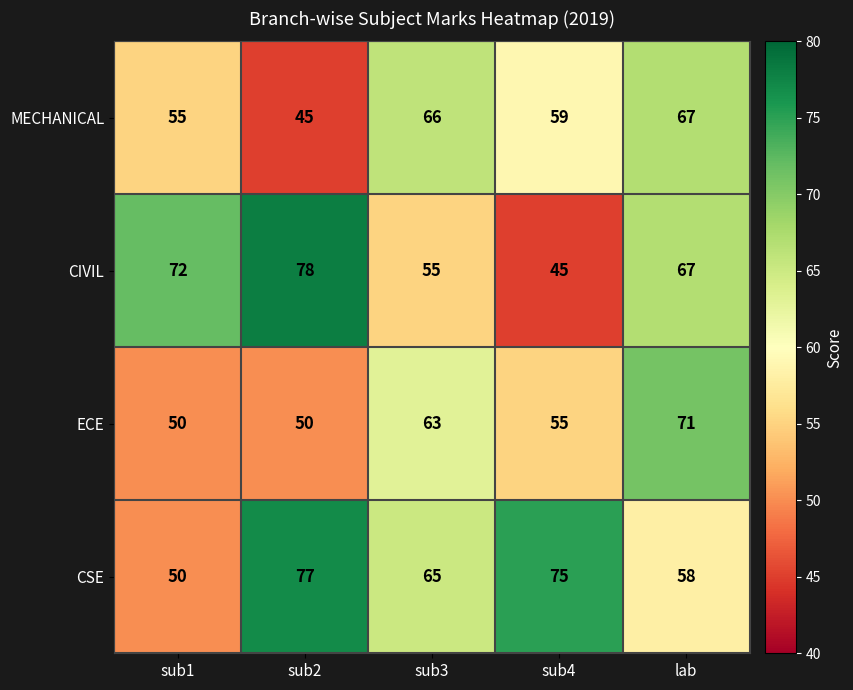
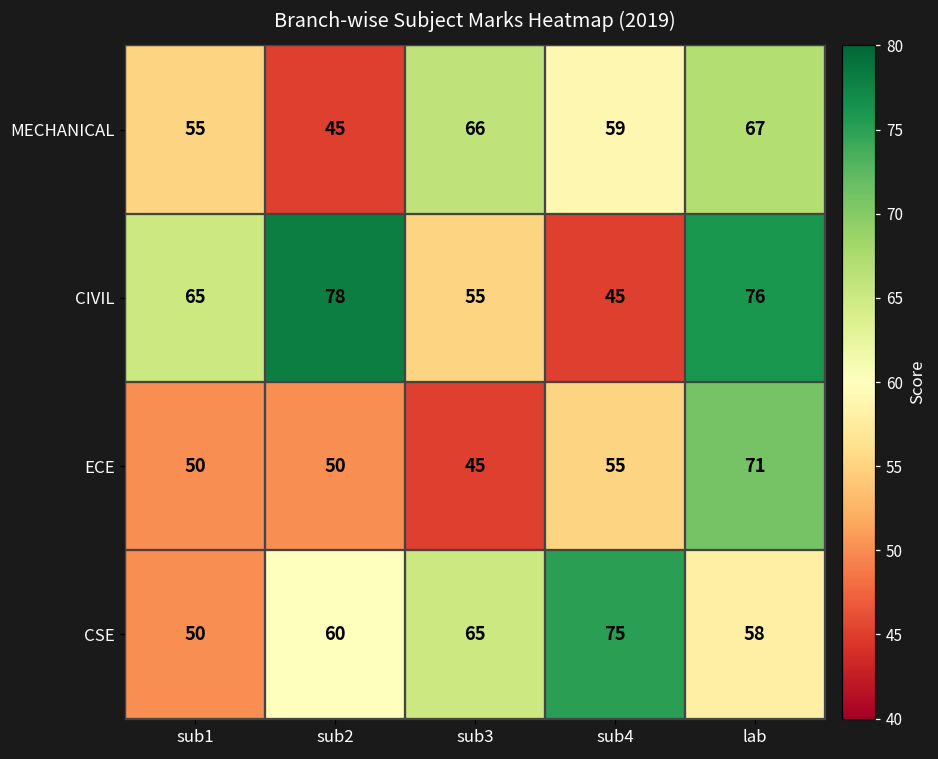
  {
    "MECHANICAL": {
      "sub1": 55,
      "sub2": 45,
      "sub3": 66,
      "sub4": 59,
      "lab": 67
    },
    "CIVIL": {
-     "sub1": 72,
+     "sub1": 65,
      "sub2": 78,
      "sub3": 55,
      "sub4": 45,
-     "lab": 67
+     "lab": 76
    },
    "ECE": {
      "sub1": 50,
      "sub2": 50,
-     "sub3": 63,
+     "sub3": 45,
      "sub4": 55,
      "lab": 71
    },
    "CSE": {
      "sub1": 50,
-     "sub2": 77,
+     "sub2": 60,
      "sub3": 65,
      "sub4": 75,
      "lab": 58
    }
  }
